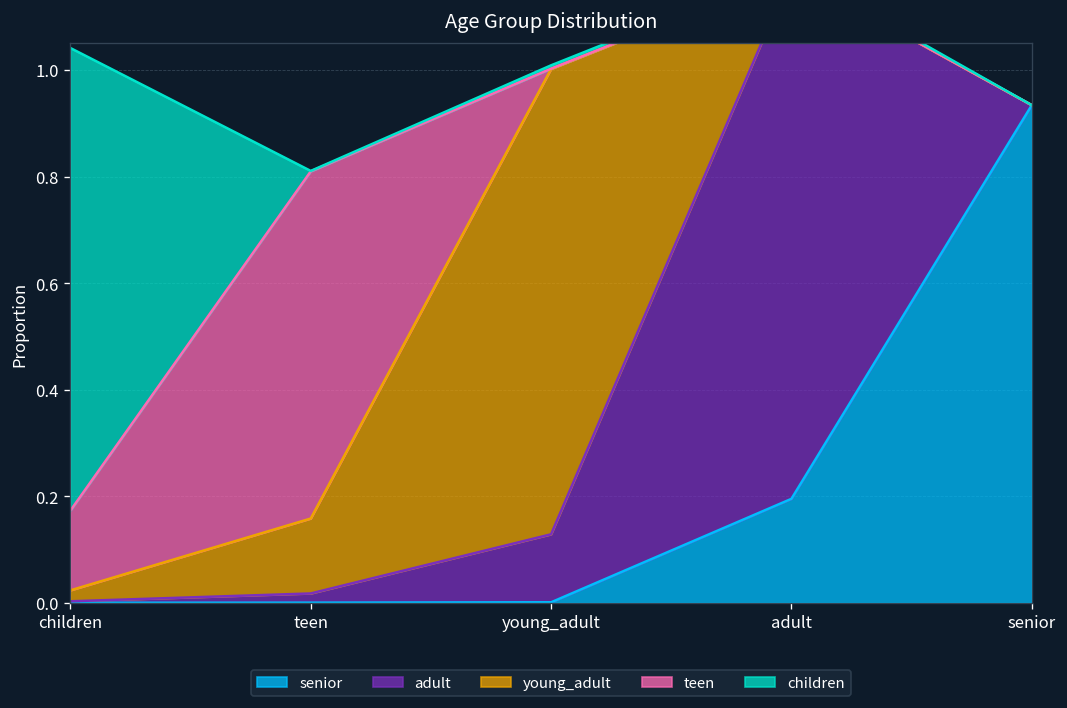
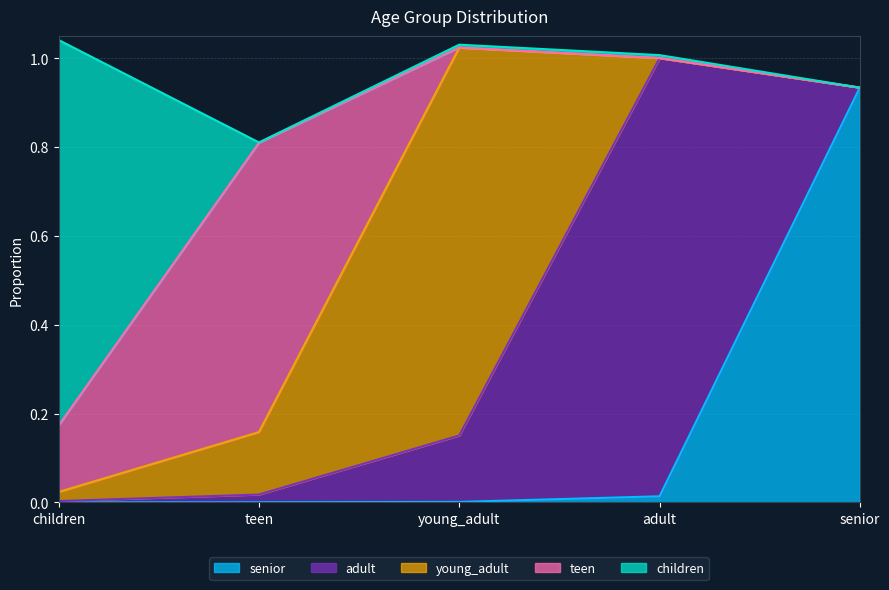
  {
    "senior": {
      "teen": 0.00,
      "young_adult": 0.00,
-     "adult": 0.20
+     "adult": 0.01
    },
    "adult": {
      "teen": 0.02,
-     "young_adult": 0.13
+     "young_adult": 0.15
    },
    "young_adult": {
      "children": 0.02,
      "teen": 0.14
    },
    "teen": {
      "children": 0.15
    },
    "children": {
      "children": 0.87,
      "young_adult": 0.01
    }
  }
